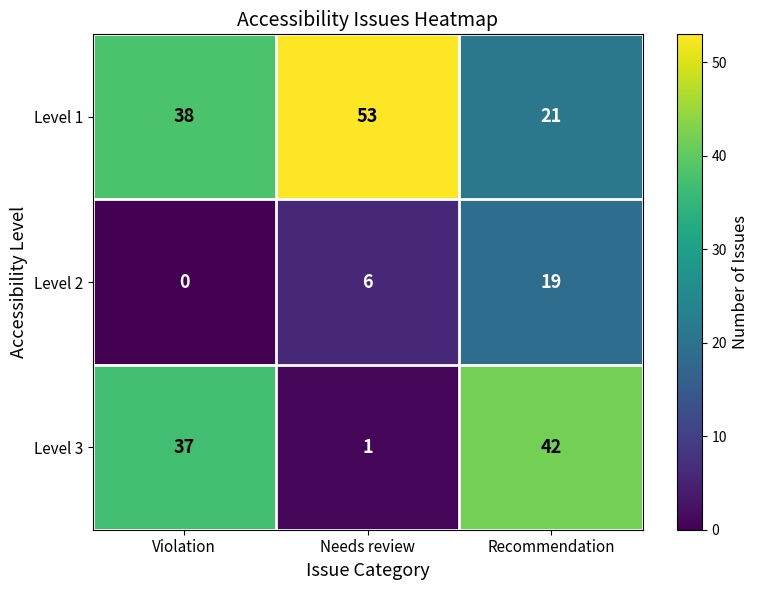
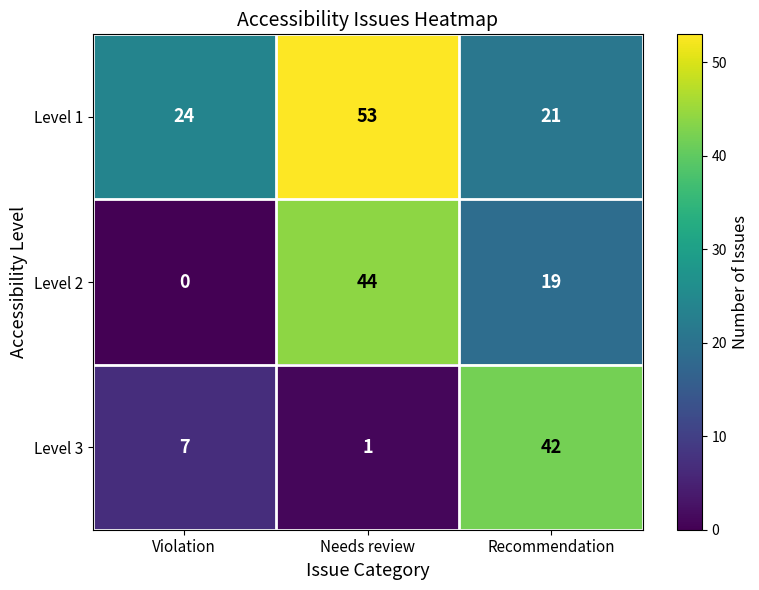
  {
    "Level 1": {
-     "Violation": 38,
+     "Violation": 24,
      "Needs review": 53,
      "Recommendation": 21
    },
    "Level 2": {
      "Violation": 0,
-     "Needs review": 6,
+     "Needs review": 44,
      "Recommendation": 19
    },
    "Level 3": {
-     "Violation": 37,
+     "Violation": 7,
      "Needs review": 1,
      "Recommendation": 42
    }
  }
